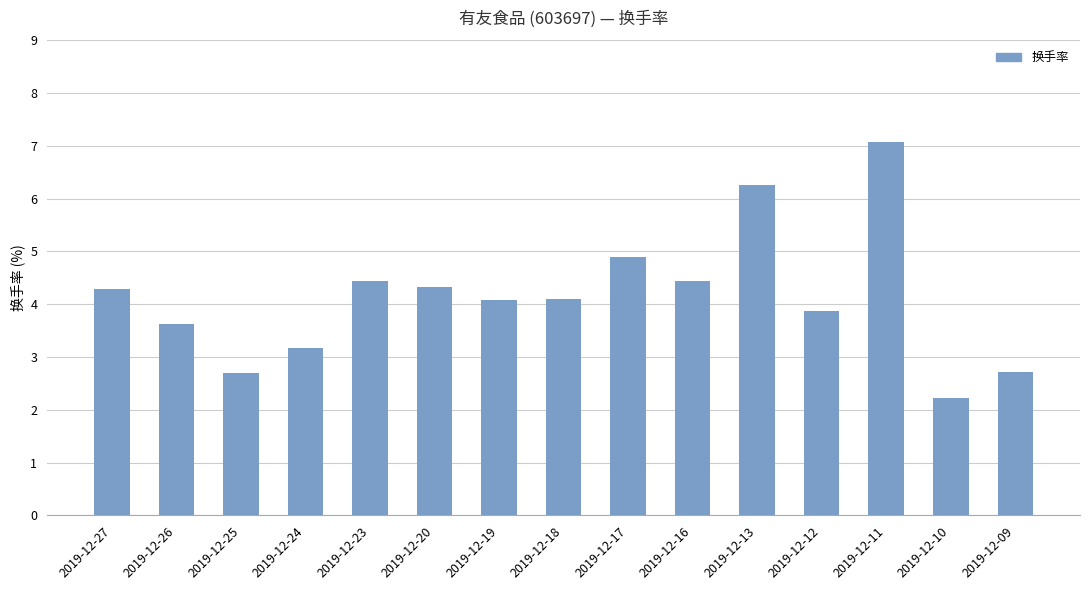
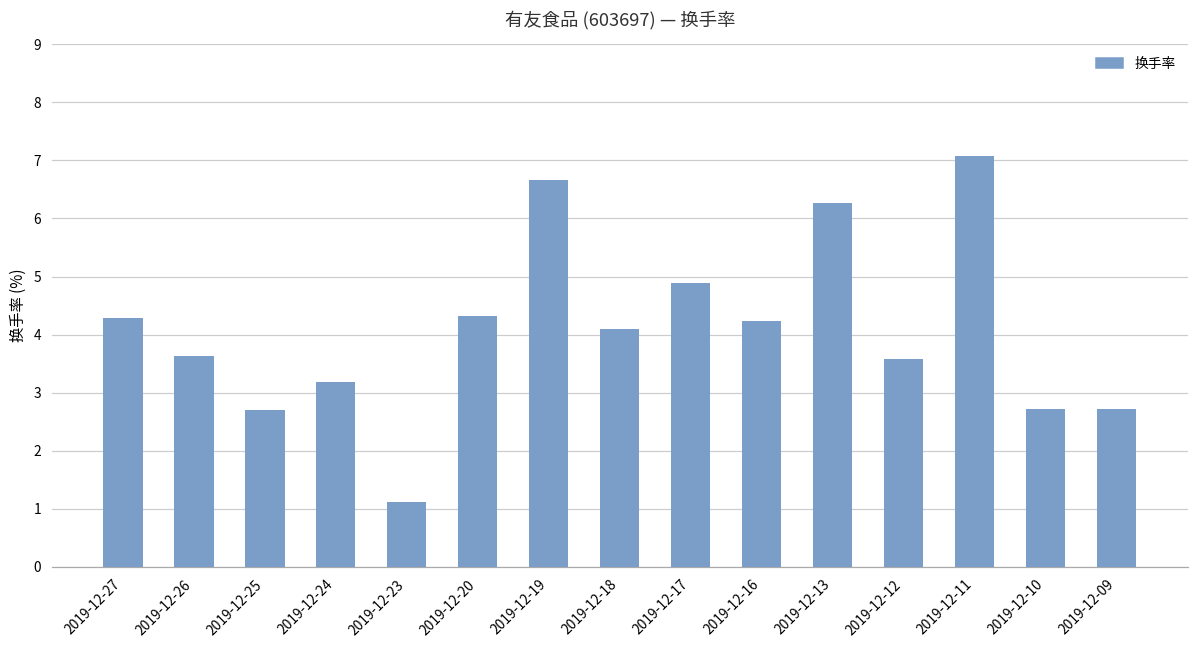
  {
    "2019-12-27": 4.3,
    "2019-12-26": 3.6,
    "2019-12-25": 2.7,
    "2019-12-24": 3.2,
-   "2019-12-23": 4.4,
+   "2019-12-23": 1.1,
    "2019-12-20": 4.3,
-   "2019-12-19": 4.1,
+   "2019-12-19": 6.7,
    "2019-12-18": 4.1,
    "2019-12-17": 4.9,
-   "2019-12-16": 4.4,
+   "2019-12-16": 4.2,
    "2019-12-13": 6.3,
-   "2019-12-12": 3.9,
+   "2019-12-12": 3.6,
    "2019-12-11": 7.1,
-   "2019-12-10": 2.2,
+   "2019-12-10": 2.7,
    "2019-12-09": 2.7
  }
